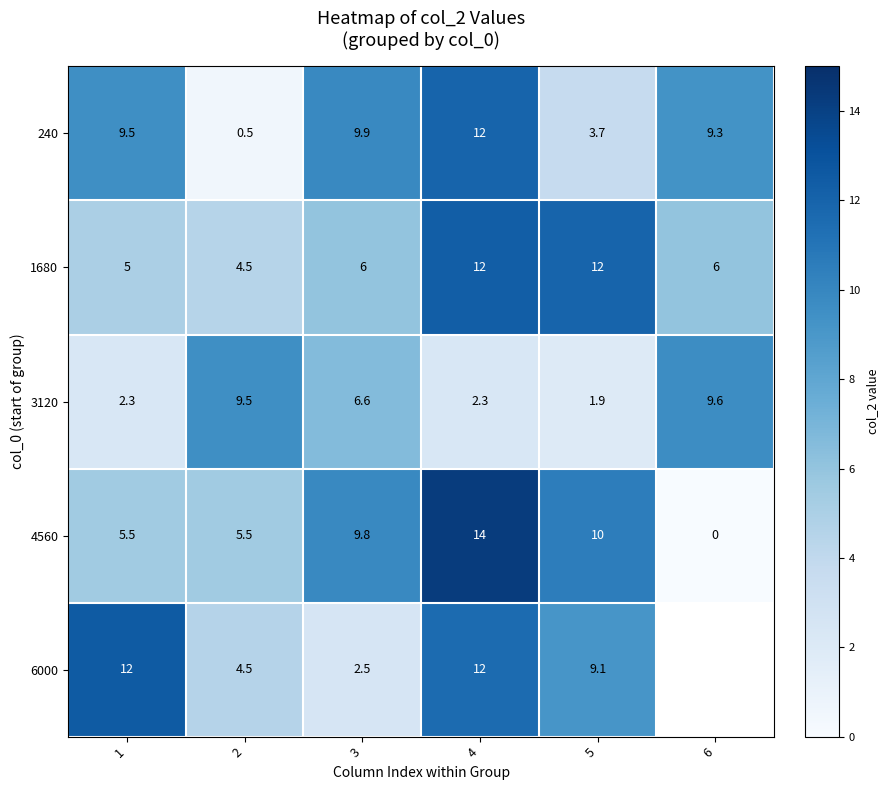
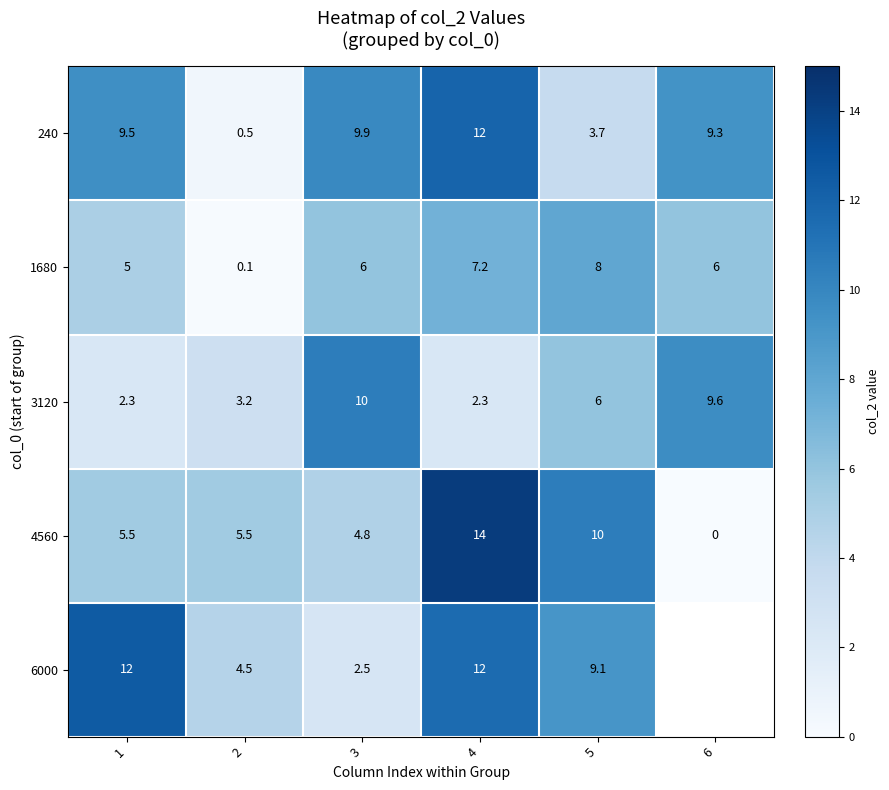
  {
    "240": {
      "1": 9.5,
      "2": 0.5,
      "3": 9.9,
      "4": 12,
      "5": 3.7,
      "6": 9.3
    },
    "1680": {
      "1": 5,
-     "2": 4.5,
+     "2": 0.1,
      "3": 6,
-     "4": 12,
-     "5": 12,
+     "4": 7.2,
+     "5": 8,
      "6": 6
    },
    "3120": {
      "1": 2.3,
-     "2": 9.5,
-     "3": 6.6,
+     "2": 3.2,
+     "3": 10,
      "4": 2.3,
-     "5": 1.9,
+     "5": 6,
      "6": 9.6
    },
    "4560": {
      "1": 5.5,
      "2": 5.5,
-     "3": 9.8,
+     "3": 4.8,
      "4": 14,
      "5": 10,
      "6": 0
    },
    "6000": {
      "1": 12,
      "2": 4.5,
      "3": 2.5,
      "4": 12,
      "5": 9.1
    }
  }
